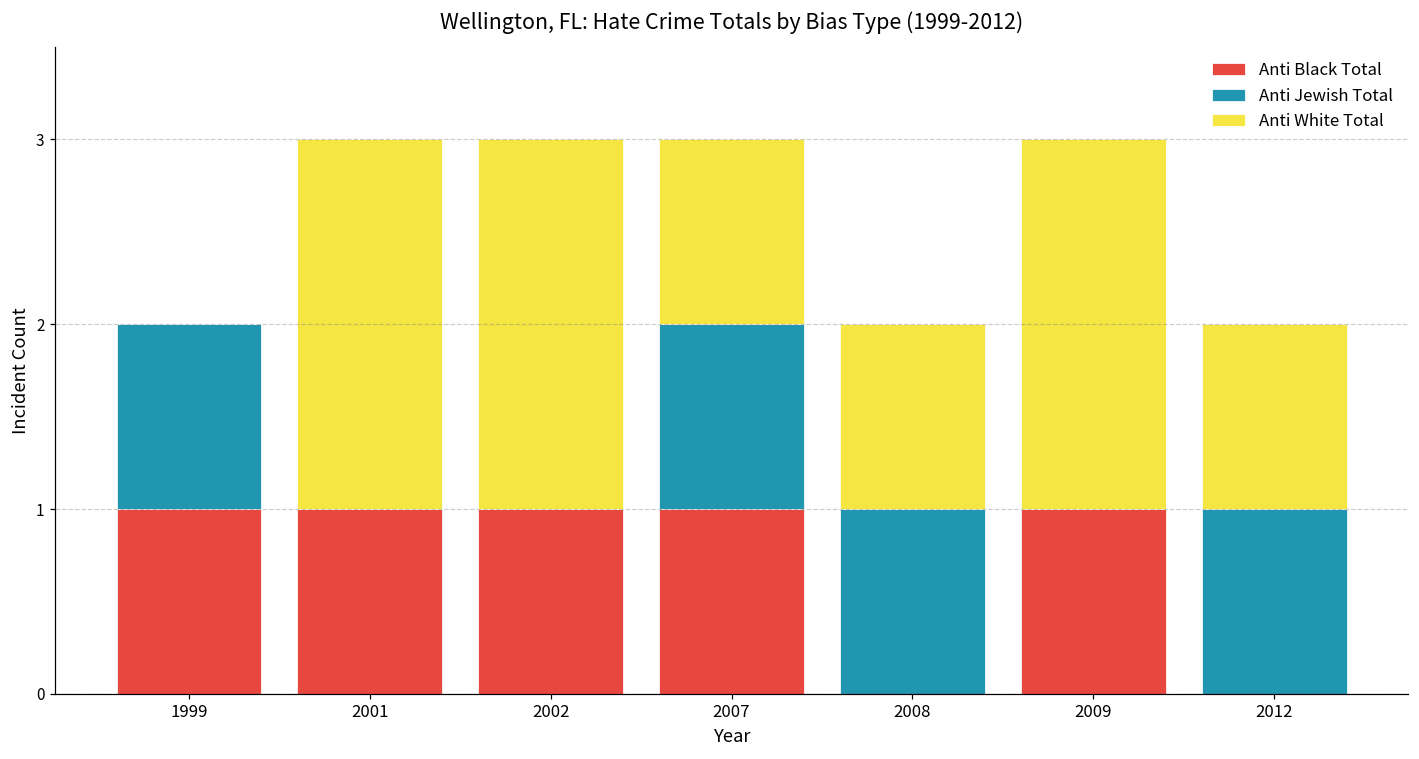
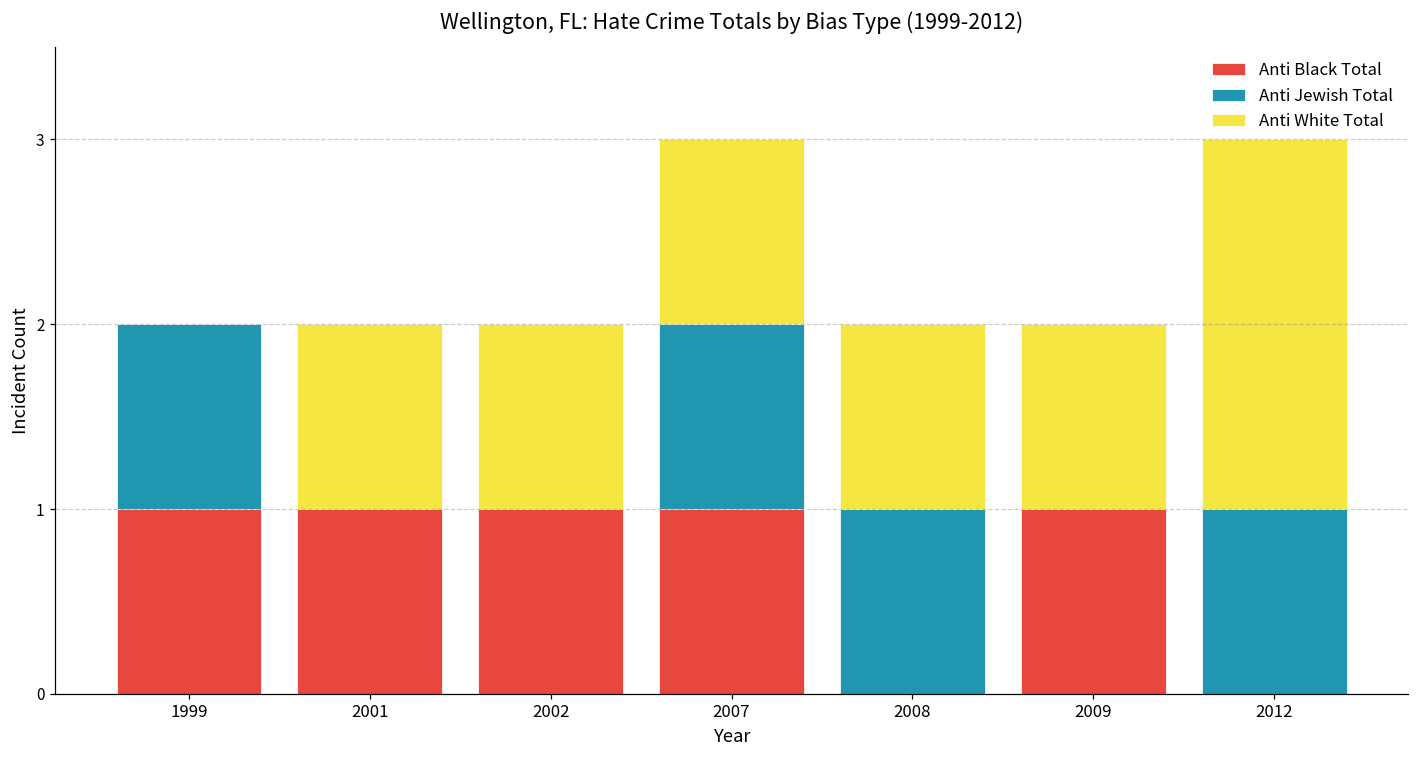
  {
    "Anti Black Total": {
      "1999": 1,
      "2001": 1,
      "2002": 1,
      "2007": 1,
      "2008": 0,
      "2009": 1,
      "2012": 0
    },
    "Anti White Total": {
      "1999": 0,
-     "2001": 2,
-     "2002": 2,
+     "2001": 1,
+     "2002": 1,
      "2007": 1,
      "2008": 1,
-     "2009": 2,
-     "2012": 1
+     "2009": 1,
+     "2012": 2
    }
  }
